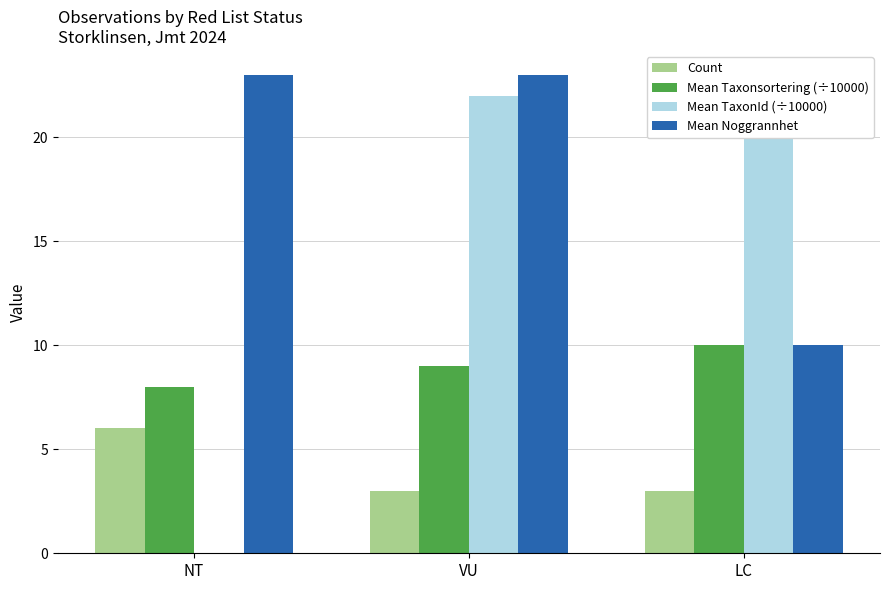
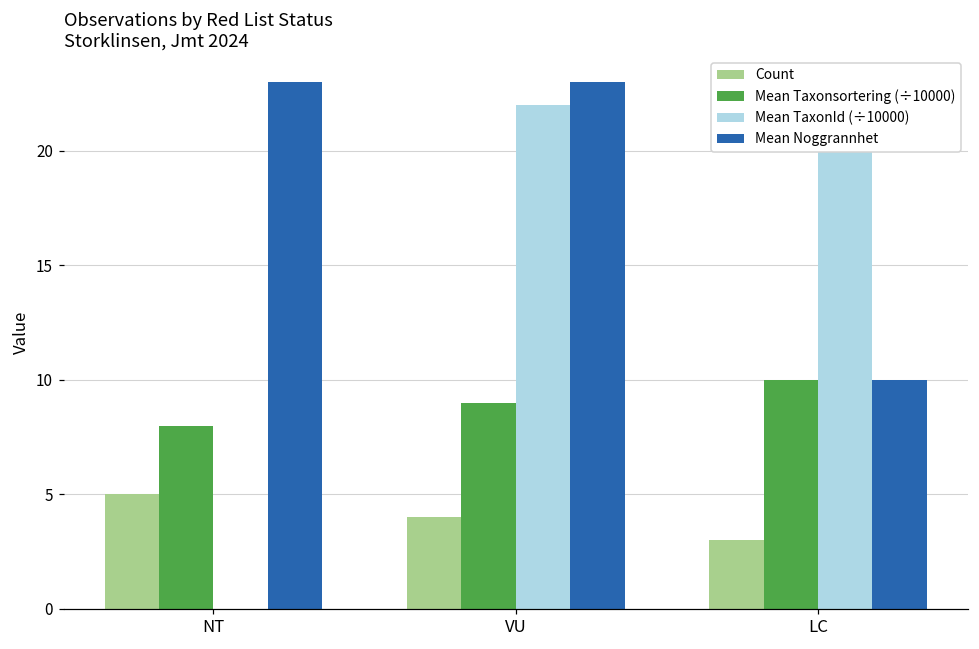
  {
    "Count": {
-     "NT": 6,
-     "VU": 3,
+     "NT": 5,
+     "VU": 4,
      "LC": 3
    },
    "Mean Taxonsortering (÷10000)": {
      "NT": 8,
      "VU": 9,
      "LC": 10
    },
    "Mean TaxonId (÷10000)": {
      "NT": 0,
      "VU": 22
    },
    "Mean Noggrannhet": {
      "NT": 23,
      "VU": 23,
      "LC": 10
    }
  }
